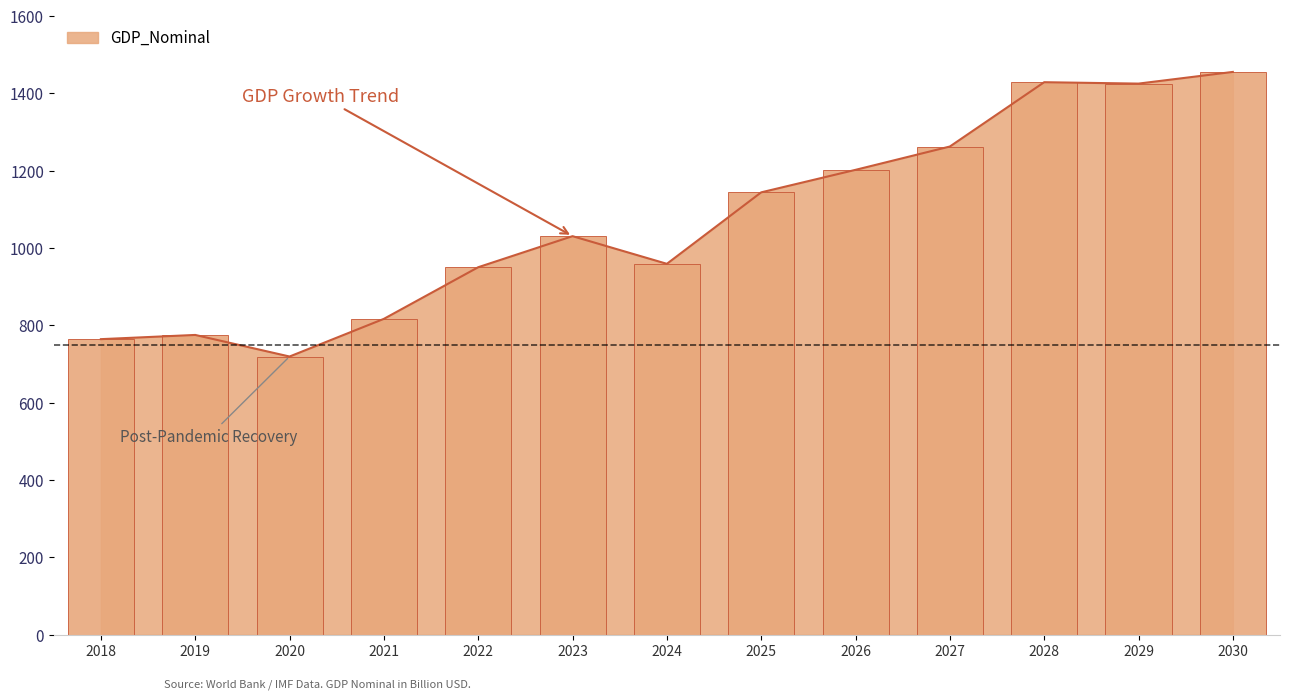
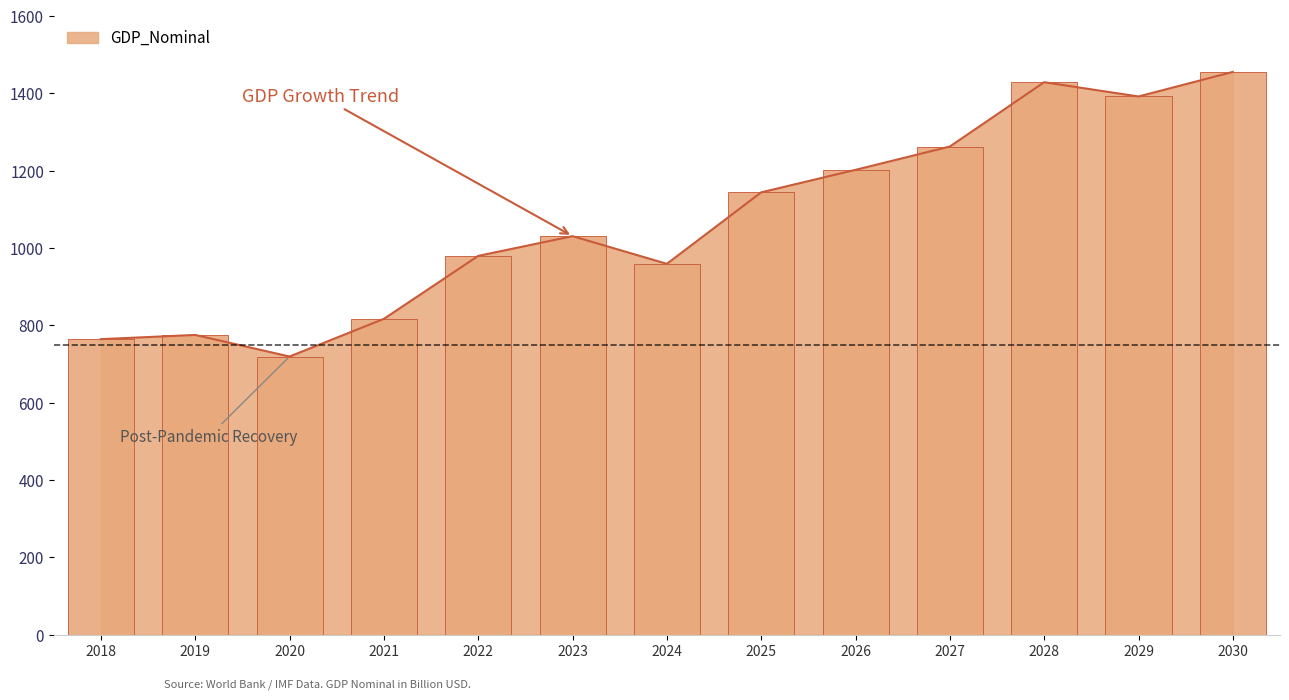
  {
    "2018": 760,
    "2019": 780,
    "2020": 720,
    "2021": 820,
-   "2022": 950,
+   "2022": 980,
    "2023": 1030,
    "2024": 960,
    "2025": 1140,
    "2026": 1200,
    "2027": 1260,
    "2028": 1430,
-   "2029": 1430,
+   "2029": 1390,
    "2030": 1460
  }
